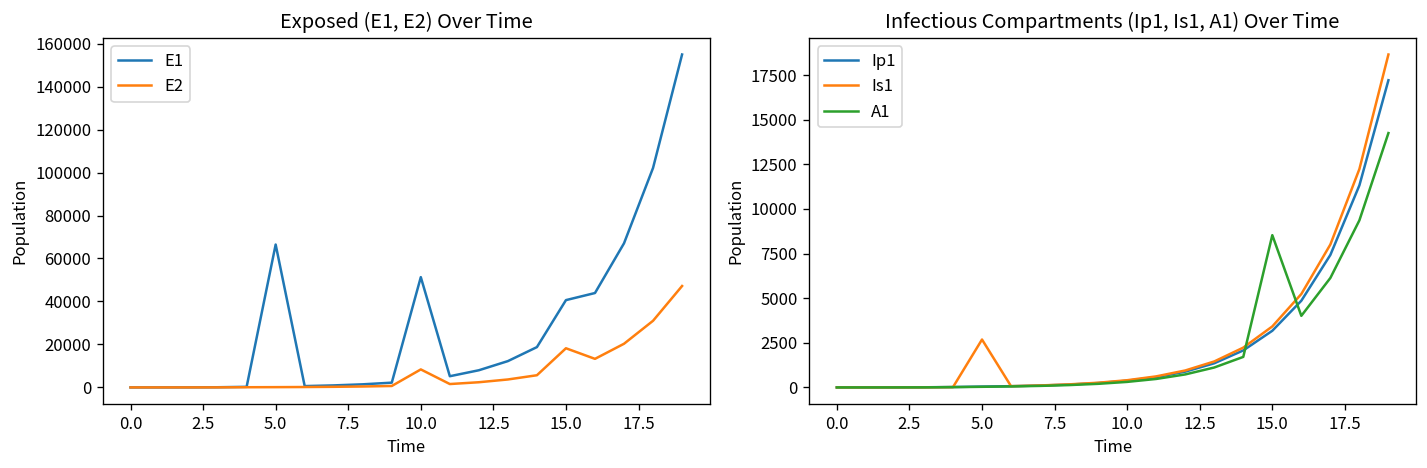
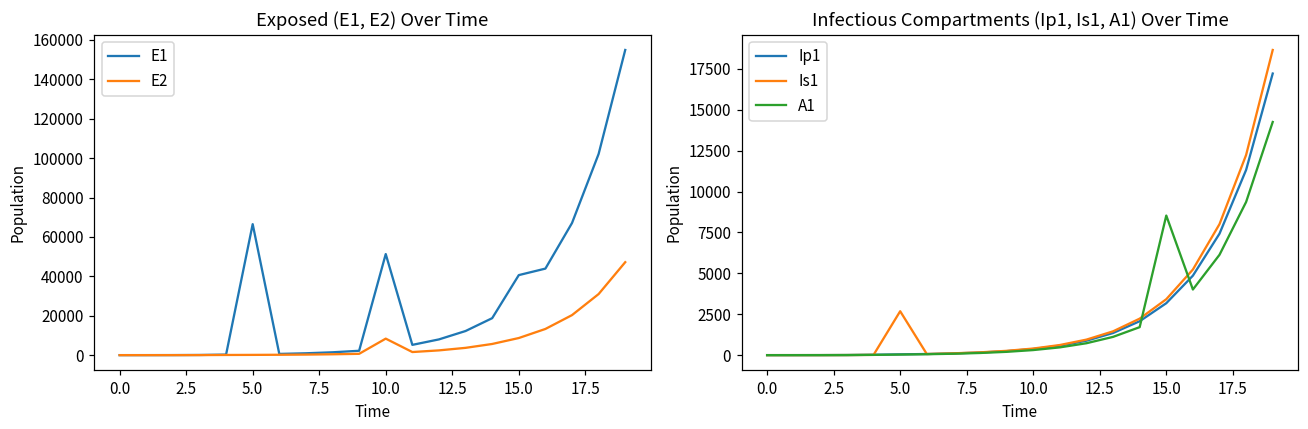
  {
    "Exposed (E1, E2) Over Time": {
      "E1": {
        "5.0": 66000,
        "10.0": 51000,
        "15.0": 41000
      },
      "E2": {
        "5.0": 0,
        "10.0": 8000,
-       "15.0": 18000
+       "15.0": 9000
      }
    },
    "Infectious Compartments (Ip1, Is1, A1) Over Time": {
      "Ip1": {
        "15.0": 3200
      },
      "Is1": {
        "5.0": 2700,
        "15.0": 3400
      },
      "A1": {
        "15.0": 8500
      }
    }
  }
